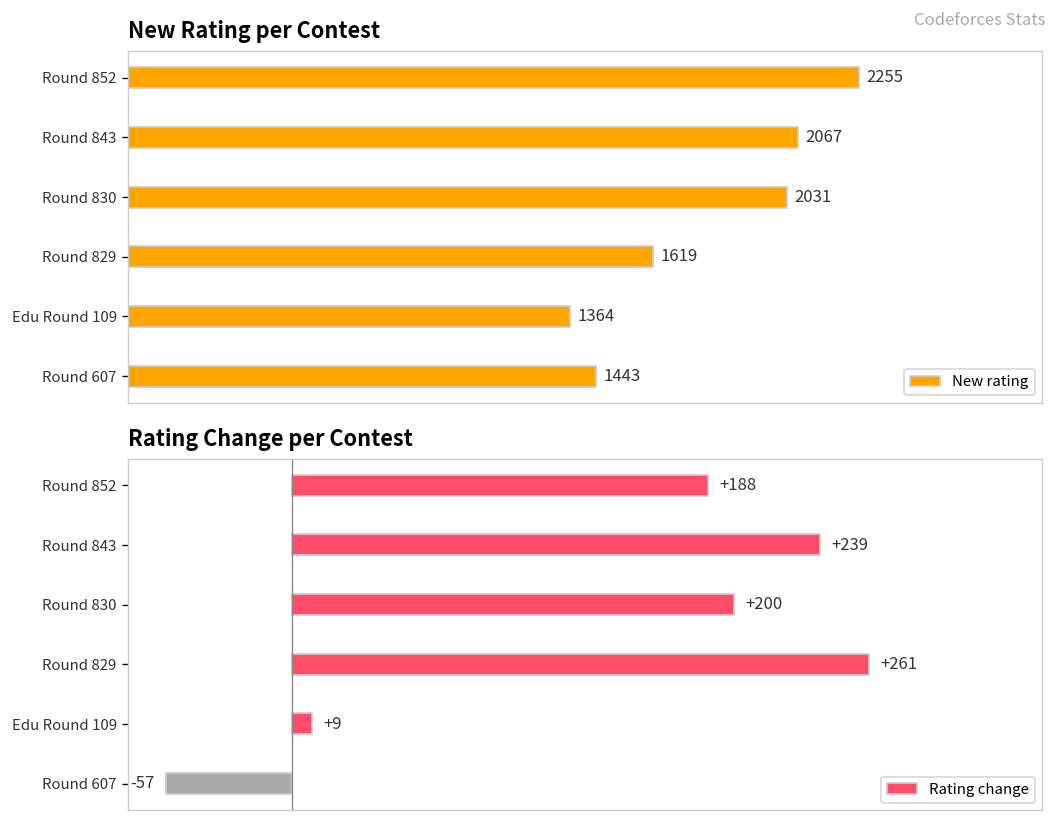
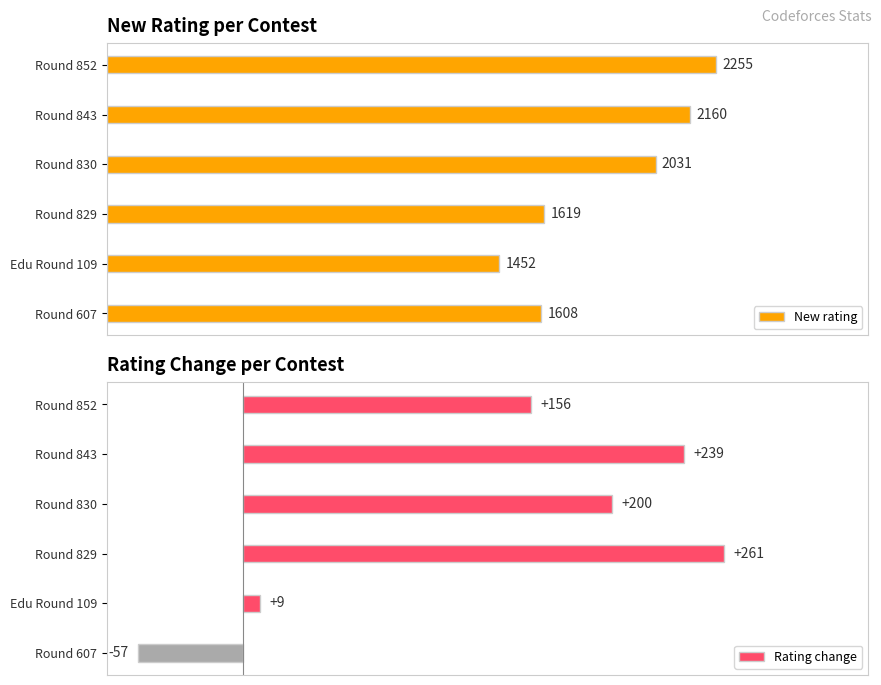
  {
    "New Rating per Contest": {
      "Round 852": "2255",
-     "Round 843": "2067",
+     "Round 843": "2160",
      "Round 830": "2031",
      "Round 829": "1619",
-     "Edu Round 109": "1364",
-     "Round 607": "1443"
+     "Edu Round 109": "1452",
+     "Round 607": "1608"
    },
    "Rating Change per Contest": {
-     "Round 852": "+188",
+     "Round 852": "+156",
      "Round 843": "+239",
      "Round 830": "+200",
      "Round 829": "+261",
      "Edu Round 109": "+9",
      "Round 607": "-57"
    }
  }
